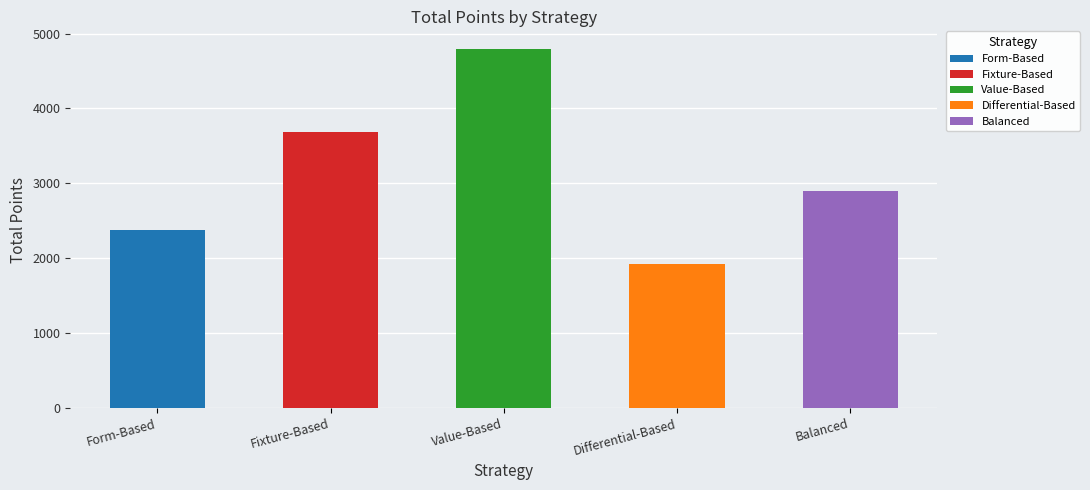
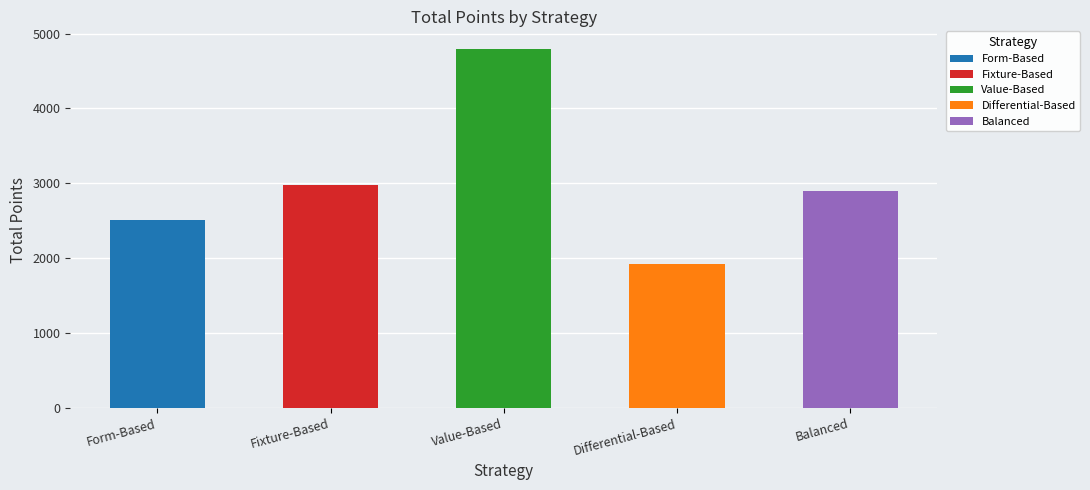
  {
-   "Form-Based": 2400,
-   "Fixture-Based": 3700,
+   "Form-Based": 2500,
+   "Fixture-Based": 3000,
    "Value-Based": 4800,
    "Differential-Based": 1900,
    "Balanced": 2900
  }
